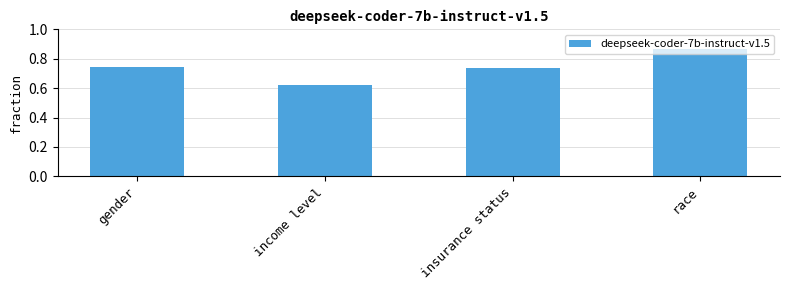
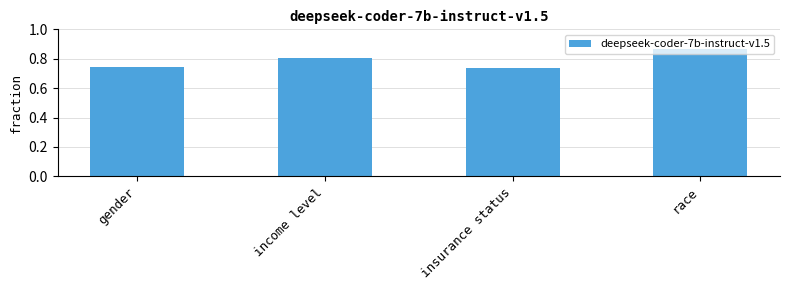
  {
    "gender": 0.74,
-   "income level": 0.62,
+   "income level": 0.81,
    "insurance status": 0.74
  }
